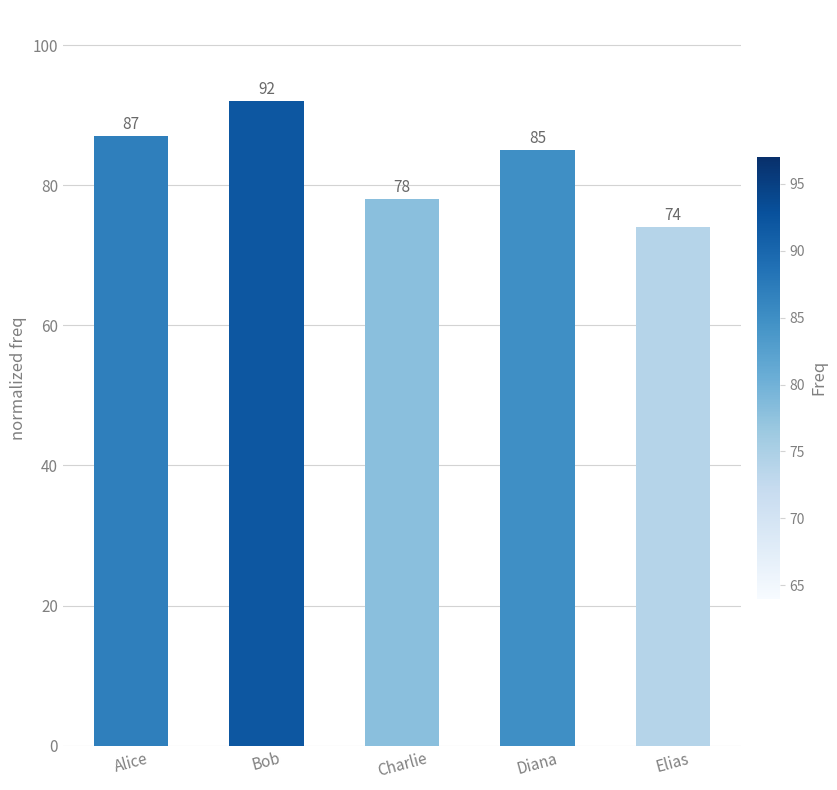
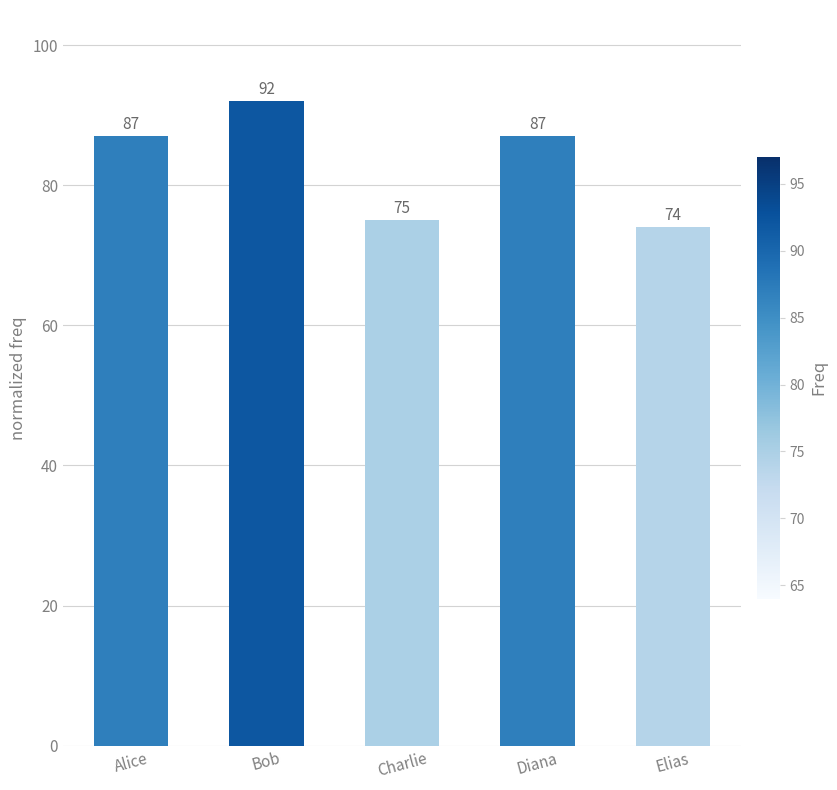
  {
    "Alice": 87,
    "Bob": 92,
-   "Charlie": 78,
-   "Diana": 85,
+   "Charlie": 75,
+   "Diana": 87,
    "Elias": 74
  }
